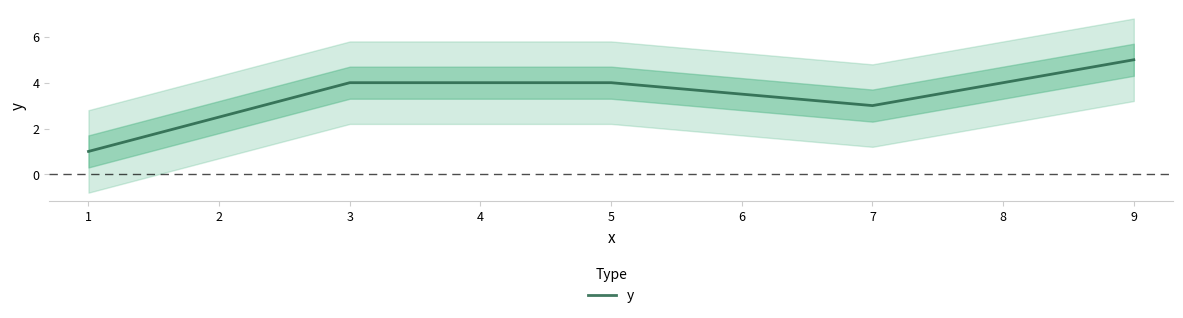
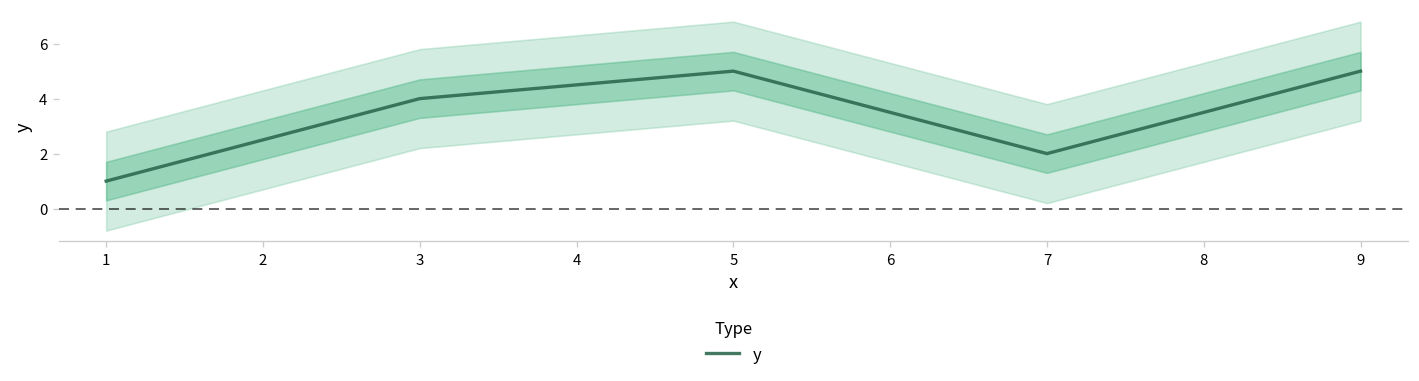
  {
    "y": {
      "1": 1,
      "3": 4,
-     "5": 4,
-     "7": 3,
+     "5": 5,
+     "7": 2,
      "9": 5
    }
  }
